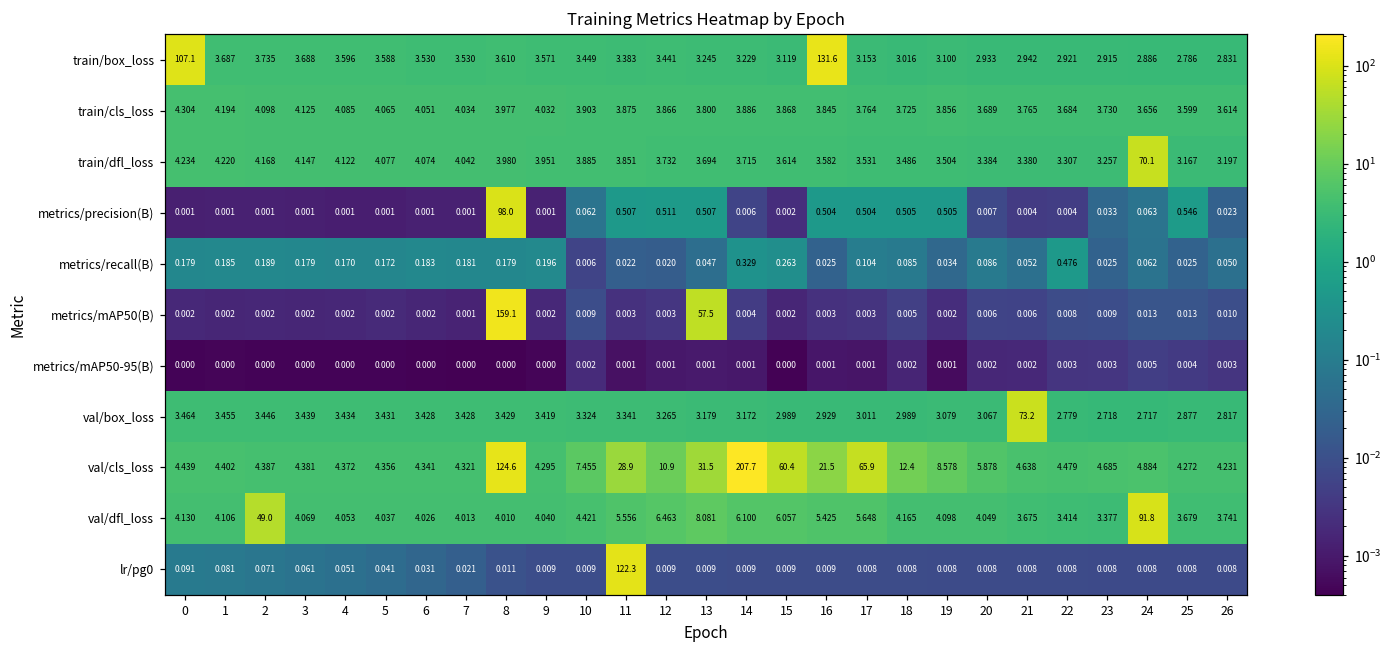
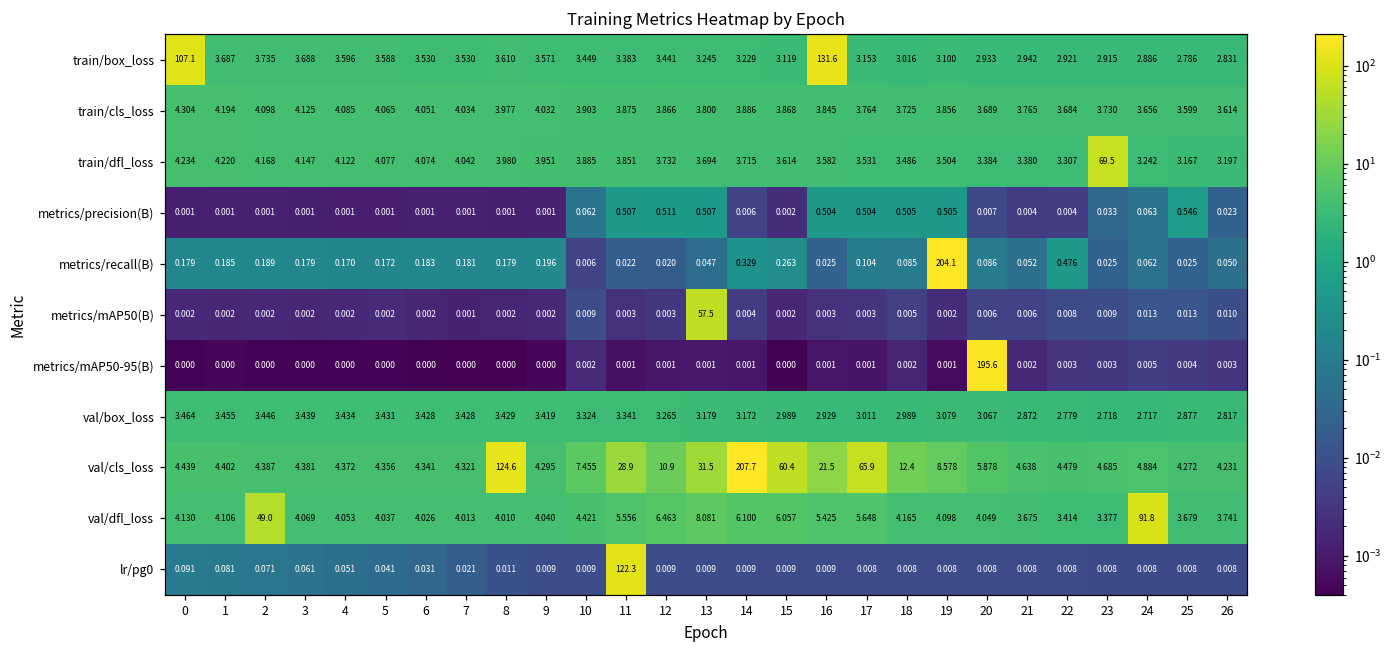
  {
    "train/dfl_loss": {
      "0": 4.234,
      "1": 4.220,
      "2": 4.168,
      "3": 4.147,
      "4": 4.122,
      "5": 4.077,
      "6": 4.074,
      "7": 4.042,
      "8": 3.980,
      "9": 3.951,
      "10": 3.885,
      "11": 3.851,
      "12": 3.732,
      "13": 3.694,
      "14": 3.715,
      "15": 3.614,
      "16": 3.582,
      "17": 3.531,
      "18": 3.486,
      "19": 3.504,
      "20": 3.384,
      "21": 3.380,
      "22": 3.307,
-     "23": 3.257,
-     "24": 70.1,
+     "23": 69.5,
+     "24": 3.242,
      "25": 3.167,
      "26": 3.197
    },
    "metrics/precision(B)": {
      "0": 0.001,
      "1": 0.001,
      "2": 0.001,
      "3": 0.001,
      "4": 0.001,
      "5": 0.001,
      "6": 0.001,
      "7": 0.001,
-     "8": 98.0,
+     "8": 0.001,
      "9": 0.001,
      "10": 0.062,
      "11": 0.507,
      "12": 0.511,
      "13": 0.507,
      "14": 0.006,
      "15": 0.002,
      "16": 0.504,
      "17": 0.504,
      "18": 0.505,
      "19": 0.505,
      "20": 0.007,
      "21": 0.004,
      "22": 0.004,
      "23": 0.033,
      "24": 0.063,
      "25": 0.546,
      "26": 0.023
    },
    "metrics/recall(B)": {
      "0": 0.179,
      "1": 0.185,
      "2": 0.189,
      "3": 0.179,
      "4": 0.170,
      "5": 0.172,
      "6": 0.183,
      "7": 0.181,
      "8": 0.179,
      "9": 0.196,
      "10": 0.006,
      "11": 0.022,
      "12": 0.020,
      "13": 0.047,
      "14": 0.329,
      "15": 0.263,
      "16": 0.025,
      "17": 0.104,
      "18": 0.085,
-     "19": 0.034,
+     "19": 204.1,
      "20": 0.086,
      "21": 0.052,
      "22": 0.476,
      "23": 0.025,
      "24": 0.062,
      "25": 0.025,
      "26": 0.050
    },
    "metrics/mAP50(B)": {
      "0": 0.002,
      "1": 0.002,
      "2": 0.002,
      "3": 0.002,
      "4": 0.002,
      "5": 0.002,
      "6": 0.002,
      "7": 0.001,
-     "8": 159.1,
+     "8": 0.002,
      "9": 0.002,
      "10": 0.009,
      "11": 0.003,
      "12": 0.003,
      "13": 57.5,
      "14": 0.004,
      "15": 0.002,
      "16": 0.003,
      "17": 0.003,
      "18": 0.005,
      "19": 0.002,
      "20": 0.006,
      "21": 0.006,
      "22": 0.008,
      "23": 0.009,
      "24": 0.013,
      "25": 0.013,
      "26": 0.010
    },
    "metrics/mAP50-95(B)": {
      "0": 0.000,
      "1": 0.000,
      "2": 0.000,
      "3": 0.000,
      "4": 0.000,
      "5": 0.000,
      "6": 0.000,
      "7": 0.000,
      "8": 0.000,
      "9": 0.000,
      "10": 0.002,
      "11": 0.001,
      "12": 0.001,
      "13": 0.001,
      "14": 0.001,
      "15": 0.000,
      "16": 0.001,
      "17": 0.001,
      "18": 0.002,
      "19": 0.001,
-     "20": 0.002,
+     "20": 195.6,
      "21": 0.002,
      "22": 0.003,
      "23": 0.003,
      "24": 0.005,
      "25": 0.004,
      "26": 0.003
    },
    "val/box_loss": {
      "0": 3.464,
      "1": 3.455,
      "2": 3.446,
      "3": 3.439,
      "4": 3.434,
      "5": 3.431,
      "6": 3.428,
      "7": 3.428,
      "8": 3.429,
      "9": 3.419,
      "10": 3.324,
      "11": 3.341,
      "12": 3.265,
      "13": 3.179,
      "14": 3.172,
      "15": 2.989,
      "16": 2.929,
      "17": 3.011,
      "18": 2.989,
      "19": 3.079,
      "20": 3.067,
-     "21": 73.2,
+     "21": 2.872,
      "22": 2.779,
      "23": 2.718,
      "24": 2.717,
      "25": 2.877,
      "26": 2.817
    }
  }
